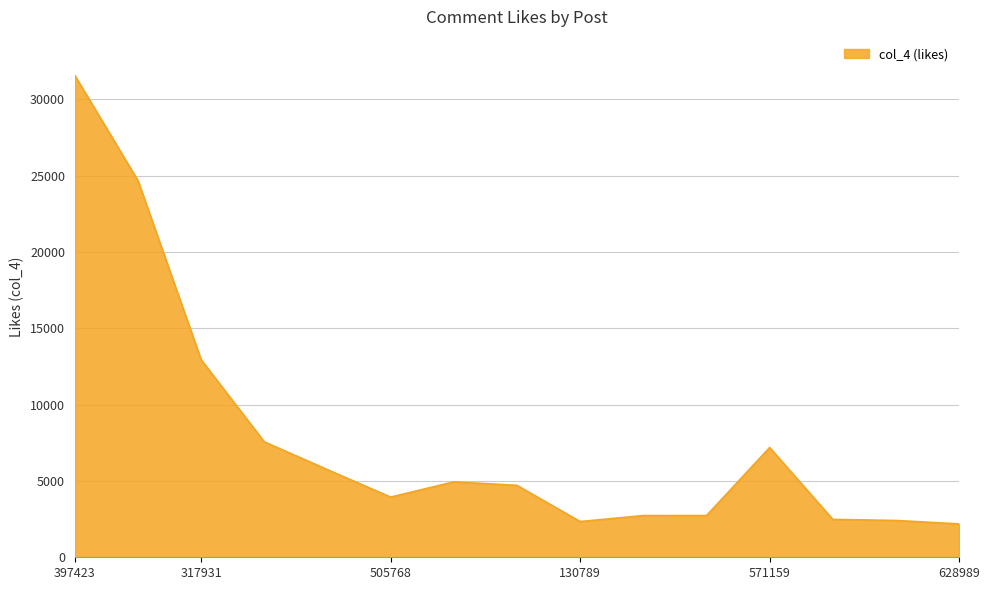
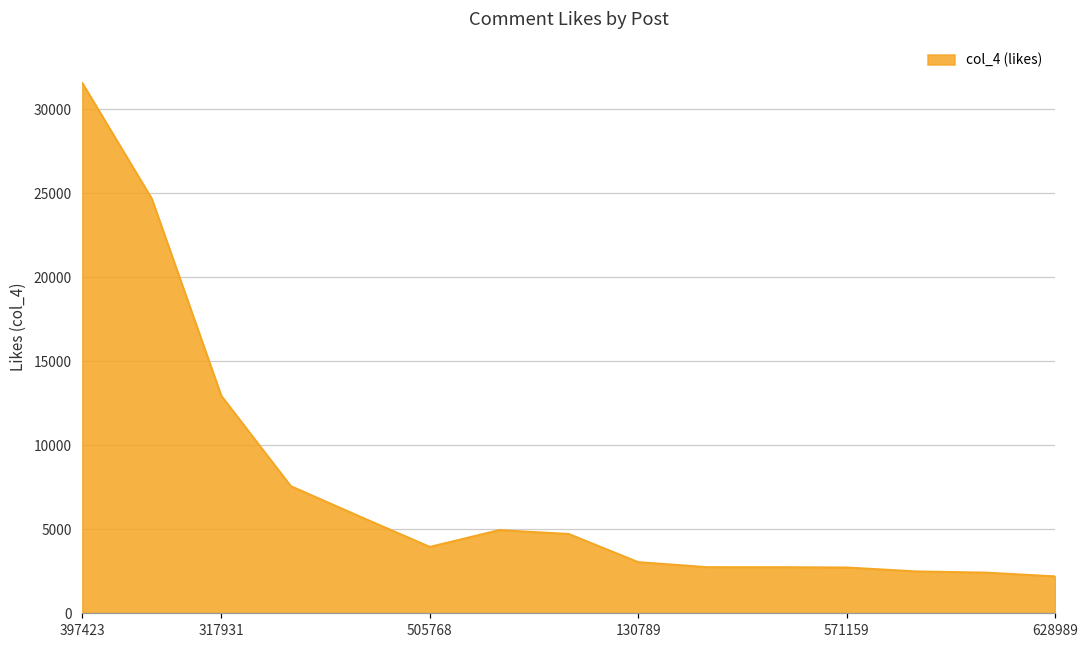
  {
    "397423": 31600,
    "317931": 12900,
    "505768": 3900,
-   "130789": 2300,
-   "571159": 7200,
+   "130789": 3000,
+   "571159": 2700,
    "628989": 2200
  }
